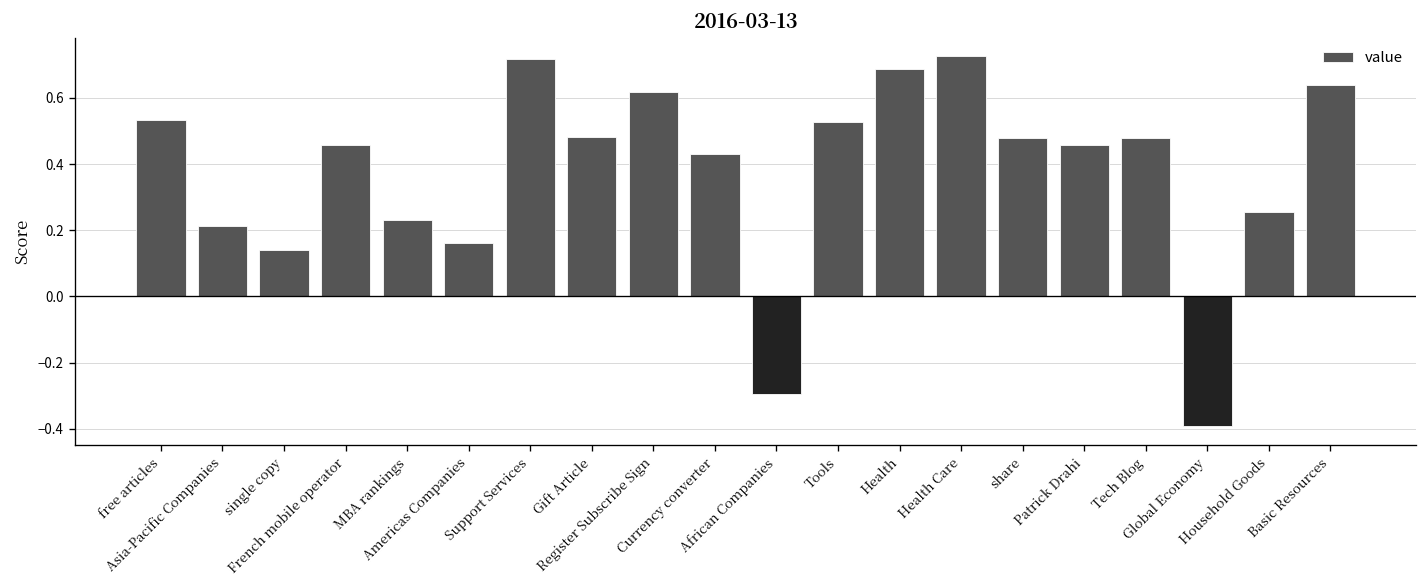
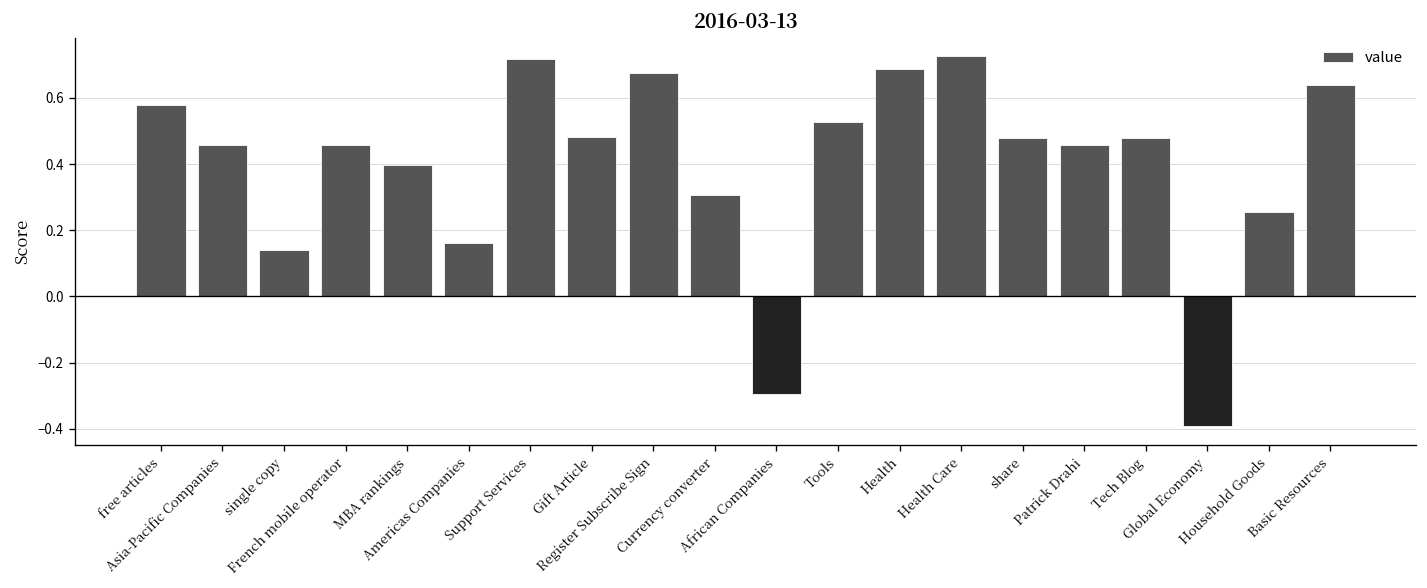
  {
-   "free articles": 0.53,
-   "Asia-Pacific Companies": 0.21,
+   "free articles": 0.58,
+   "Asia-Pacific Companies": 0.46,
    "single copy": 0.14,
    "French mobile operator": 0.46,
-   "MBA rankings": 0.23,
+   "MBA rankings": 0.40,
    "Americas Companies": 0.16,
    "Support Services": 0.72,
    "Gift Article": 0.48,
-   "Register Subscribe Sign": 0.62,
-   "Currency converter": 0.43,
+   "Register Subscribe Sign": 0.68,
+   "Currency converter": 0.31,
    "African Companies": -0.30,
    "Tools": 0.53,
    "Health": 0.69,
    "Health Care": 0.73,
    "share": 0.48,
    "Patrick Drahi": 0.46,
    "Tech Blog": 0.48,
    "Global Economy": -0.39,
    "Household Goods": 0.25,
    "Basic Resources": 0.64
  }
